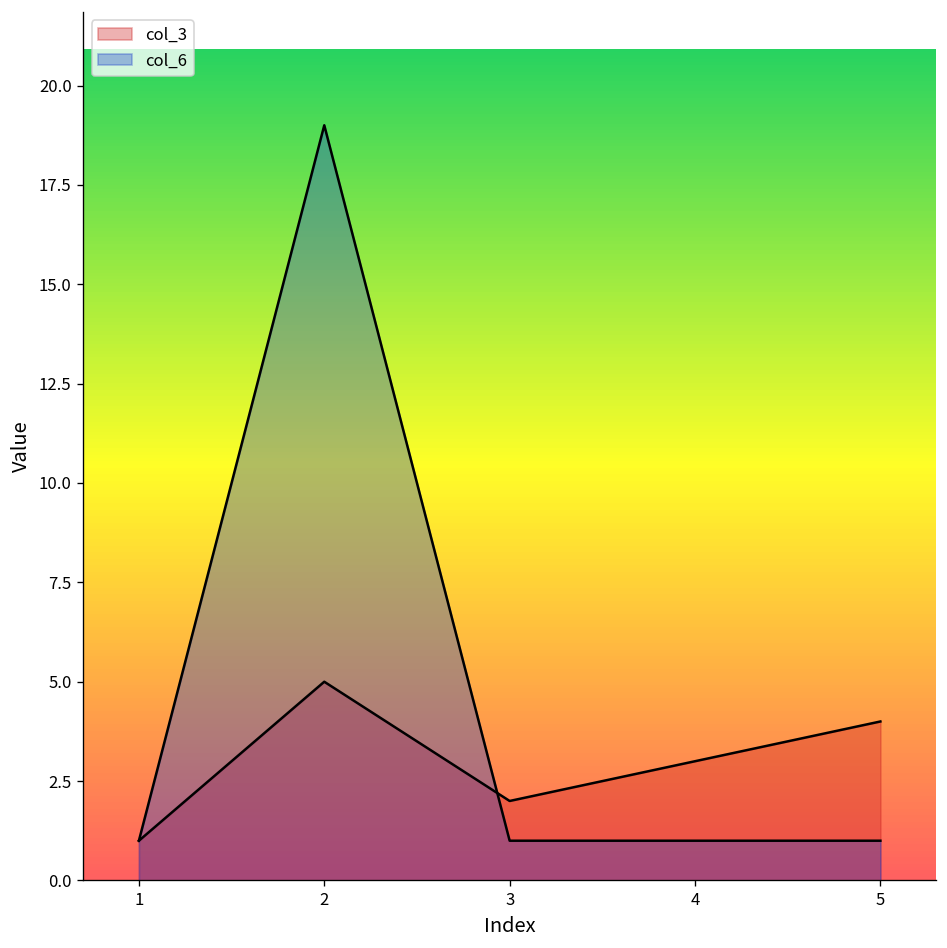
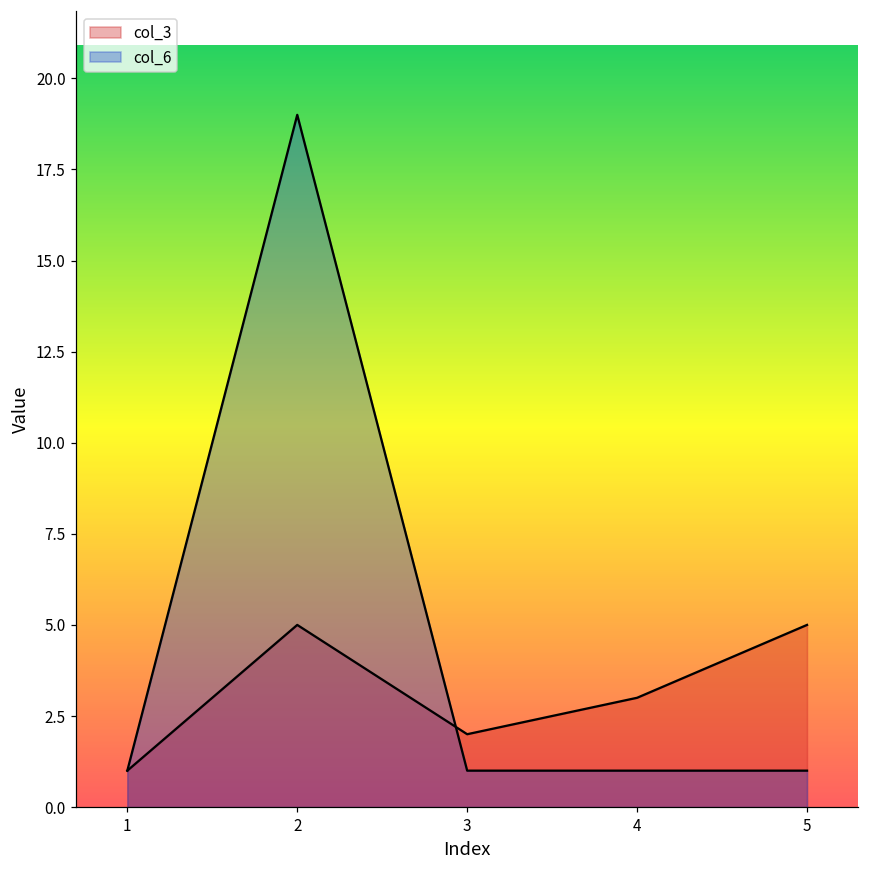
  {
    "col_3": {
      "2": 5,
      "3": 2,
      "4": 3,
-     "5": 4
+     "5": 5
    },
    "col_6": {
      "2": 19,
      "3": 1,
      "4": 1,
      "5": 1
    }
  }
